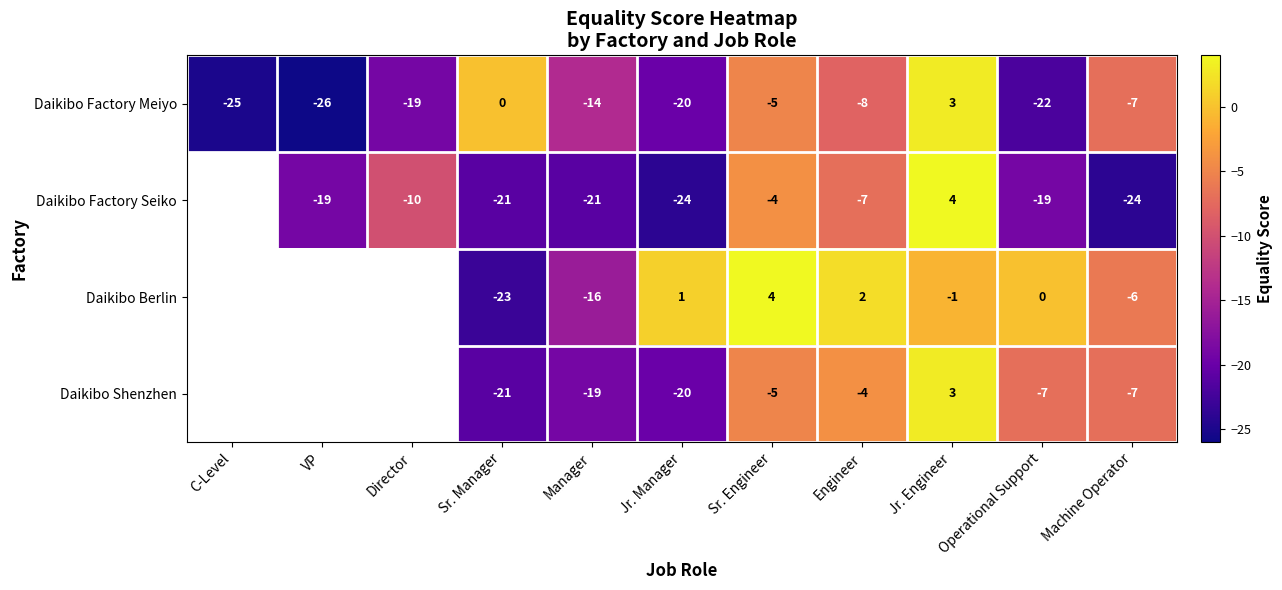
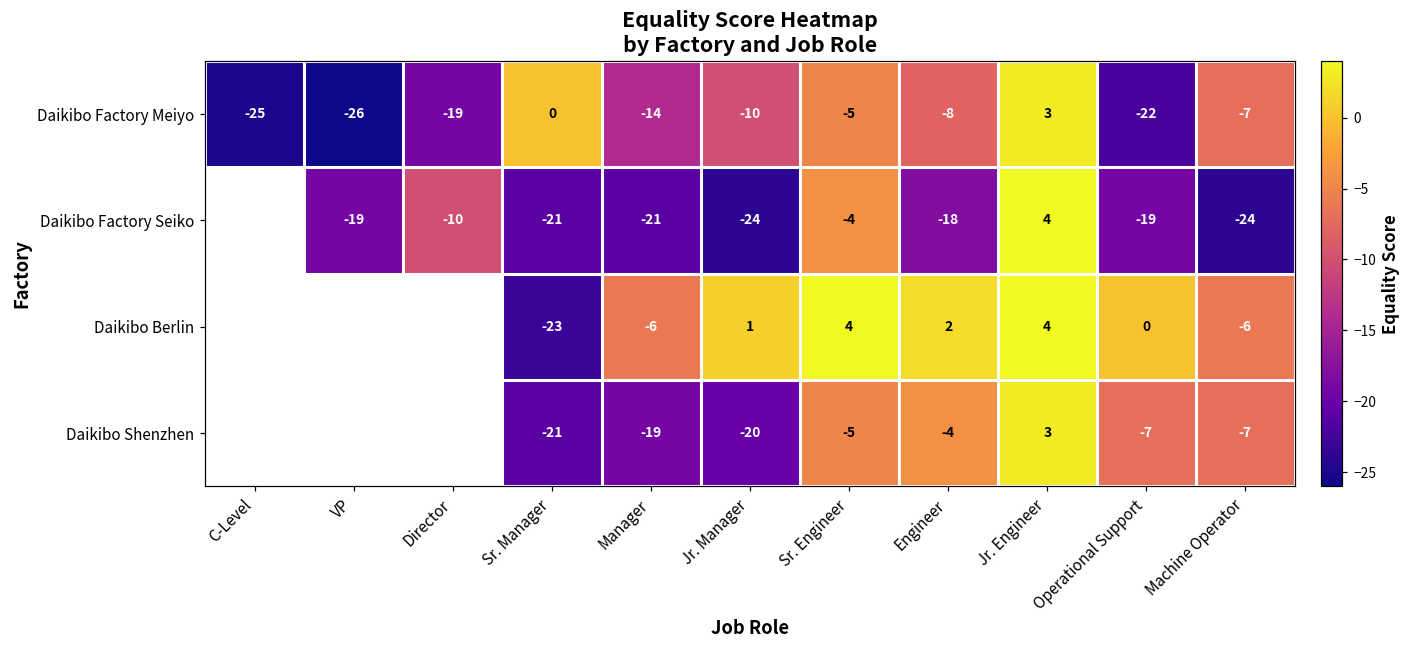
  {
    "Daikibo Factory Meiyo": {
      "C-Level": -25,
      "VP": -26,
      "Director": -19,
      "Sr. Manager": 0,
      "Manager": -14,
-     "Jr. Manager": -20,
+     "Jr. Manager": -10,
      "Sr. Engineer": -5,
      "Engineer": -8,
      "Jr. Engineer": 3,
      "Operational Support": -22,
      "Machine Operator": -7
    },
    "Daikibo Factory Seiko": {
      "VP": -19,
      "Director": -10,
      "Sr. Manager": -21,
      "Manager": -21,
      "Jr. Manager": -24,
      "Sr. Engineer": -4,
-     "Engineer": -7,
+     "Engineer": -18,
      "Jr. Engineer": 4,
      "Operational Support": -19,
      "Machine Operator": -24
    },
    "Daikibo Berlin": {
      "Sr. Manager": -23,
-     "Manager": -16,
+     "Manager": -6,
      "Jr. Manager": 1,
      "Sr. Engineer": 4,
      "Engineer": 2,
-     "Jr. Engineer": -1,
+     "Jr. Engineer": 4,
      "Operational Support": 0,
      "Machine Operator": -6
    },
    "Daikibo Shenzhen": {
      "Sr. Manager": -21,
      "Manager": -19,
      "Jr. Manager": -20,
      "Sr. Engineer": -5,
      "Engineer": -4,
      "Jr. Engineer": 3,
      "Operational Support": -7,
      "Machine Operator": -7
    }
  }
